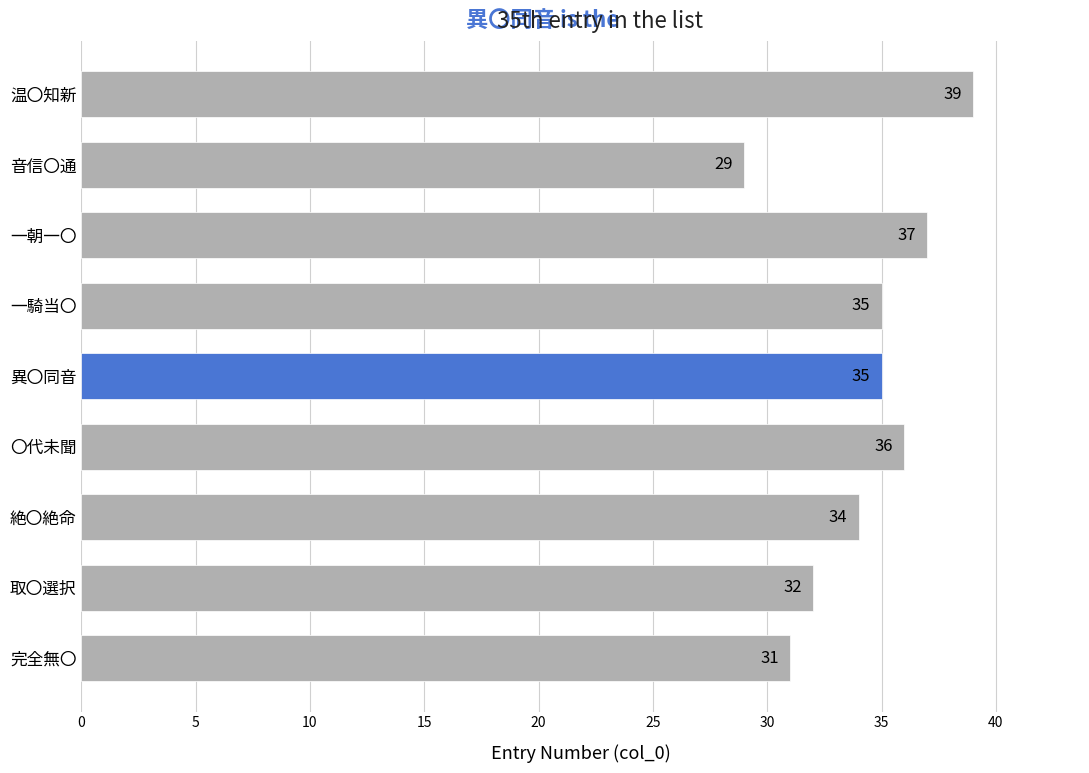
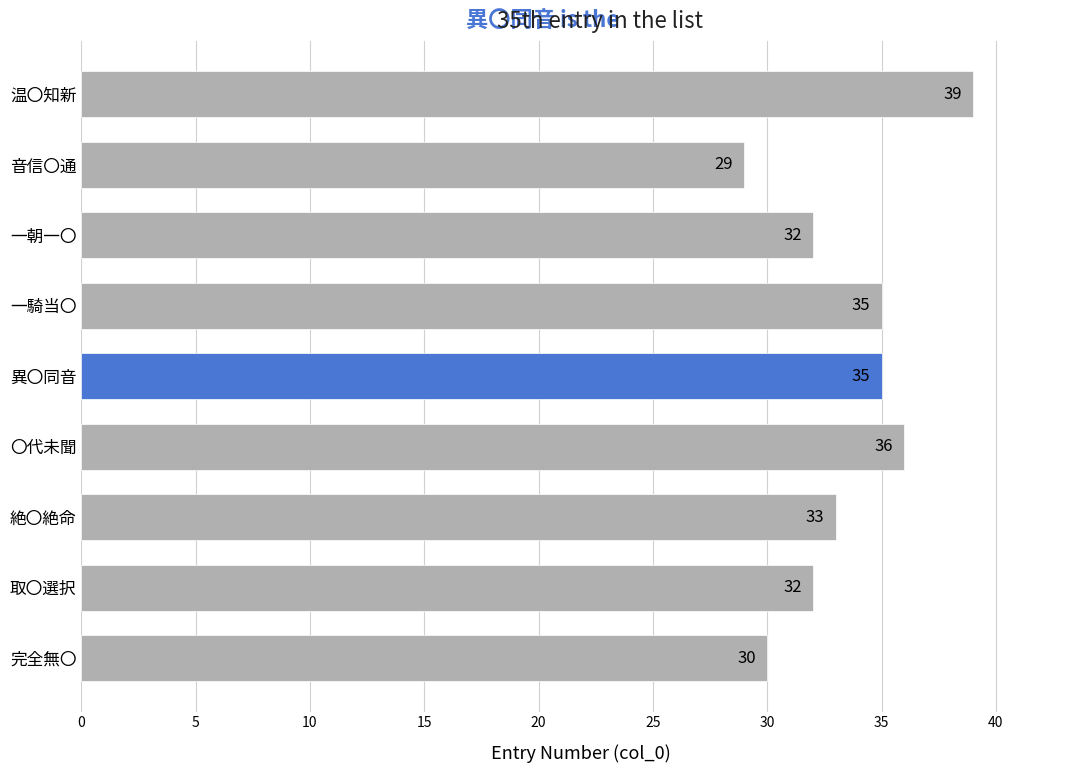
  {
    "温〇知新": 39,
    "音信〇通": 29,
-   "一朝一〇": 37,
+   "一朝一〇": 32,
    "一騎当〇": 35,
    "異〇同音": 35,
    "〇代未聞": 36,
-   "絶〇絶命": 34,
+   "絶〇絶命": 33,
    "取〇選択": 32,
-   "完全無〇": 31
+   "完全無〇": 30
  }
